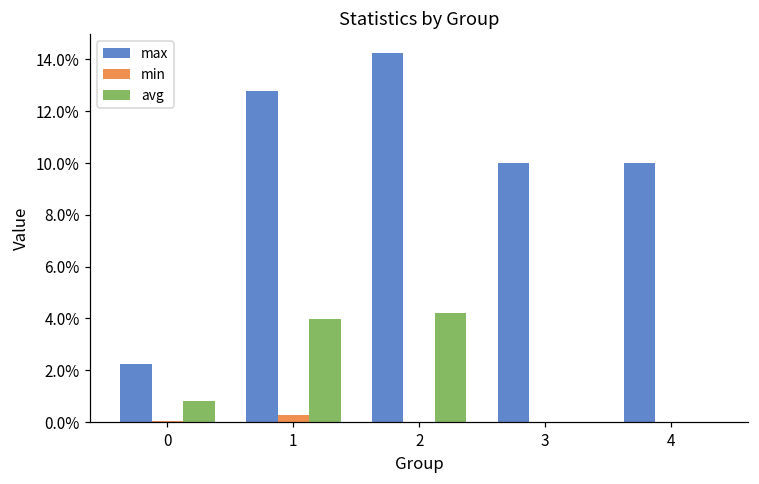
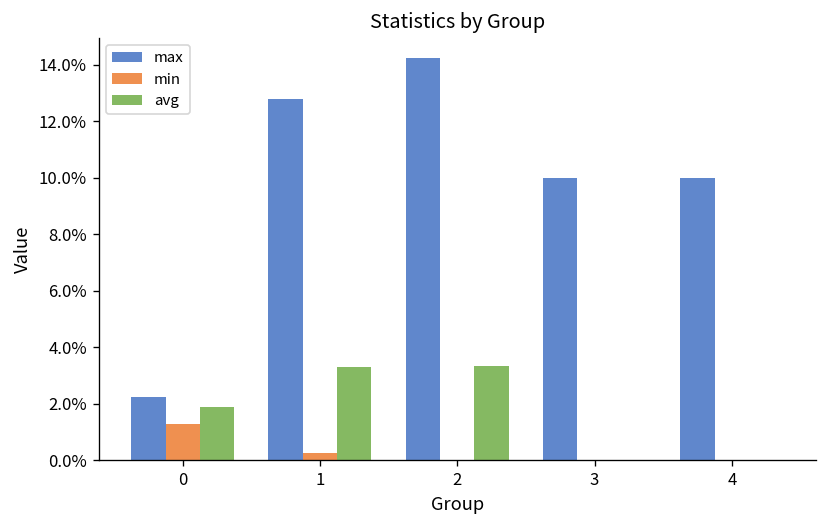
  {
    "max": {
      "0": "2.3%",
      "1": "12.8%",
      "2": "14.3%",
      "3": "10.0%",
      "4": "10.0%"
    },
    "min": {
-     "0": "0.0%",
+     "0": "1.3%",
      "1": "0.3%",
      "3": "0.0%",
      "4": "0.0%"
    },
    "avg": {
-     "0": "0.8%",
-     "1": "4.0%",
-     "2": "4.2%",
+     "0": "1.9%",
+     "1": "3.3%",
+     "2": "3.4%",
      "3": "0.0%",
      "4": "0.0%"
    }
  }
